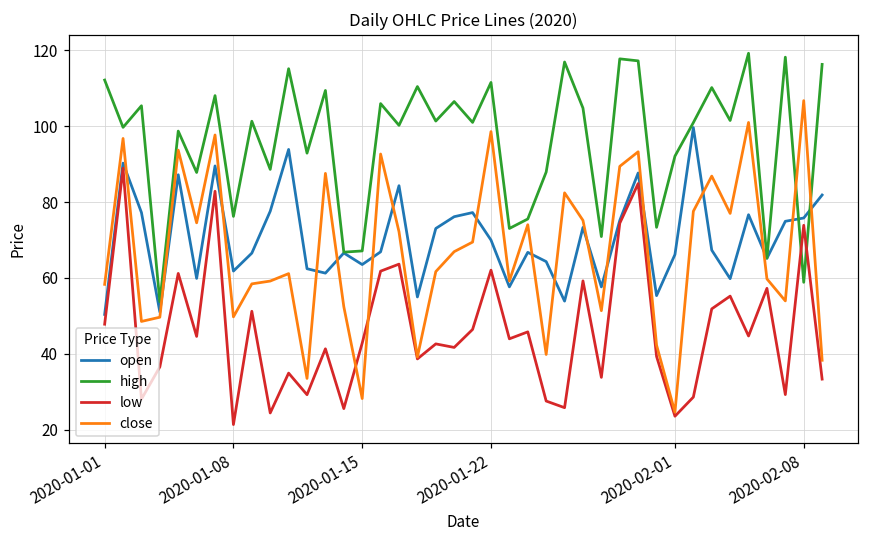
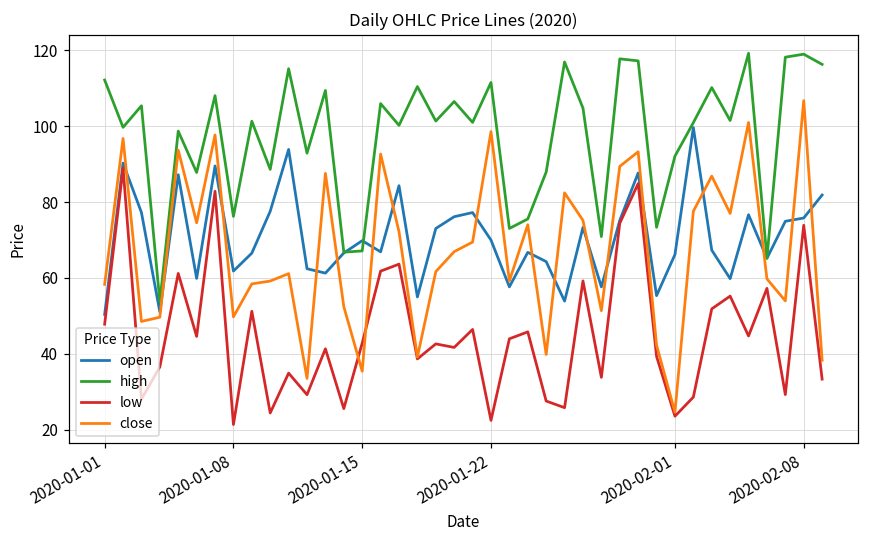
  {
    "open": {
      "2020-01-01": 50,
      "2020-01-08": 62,
-     "2020-01-15": 64,
+     "2020-01-15": 70,
      "2020-01-22": 70,
      "2020-02-01": 66,
      "2020-02-08": 76
    },
    "high": {
      "2020-01-01": 112,
      "2020-01-08": 76,
      "2020-01-15": 67,
      "2020-01-22": 112,
      "2020-02-01": 92,
-     "2020-02-08": 59
+     "2020-02-08": 119
    },
    "low": {
      "2020-01-01": 48,
      "2020-01-08": 21,
      "2020-01-15": 43,
-     "2020-01-22": 62,
+     "2020-01-22": 22,
      "2020-02-01": 24,
      "2020-02-08": 74
    },
    "close": {
      "2020-01-01": 58,
      "2020-01-08": 50,
-     "2020-01-15": 28,
+     "2020-01-15": 35,
      "2020-01-22": 99,
      "2020-02-01": 25,
      "2020-02-08": 107
    }
  }
